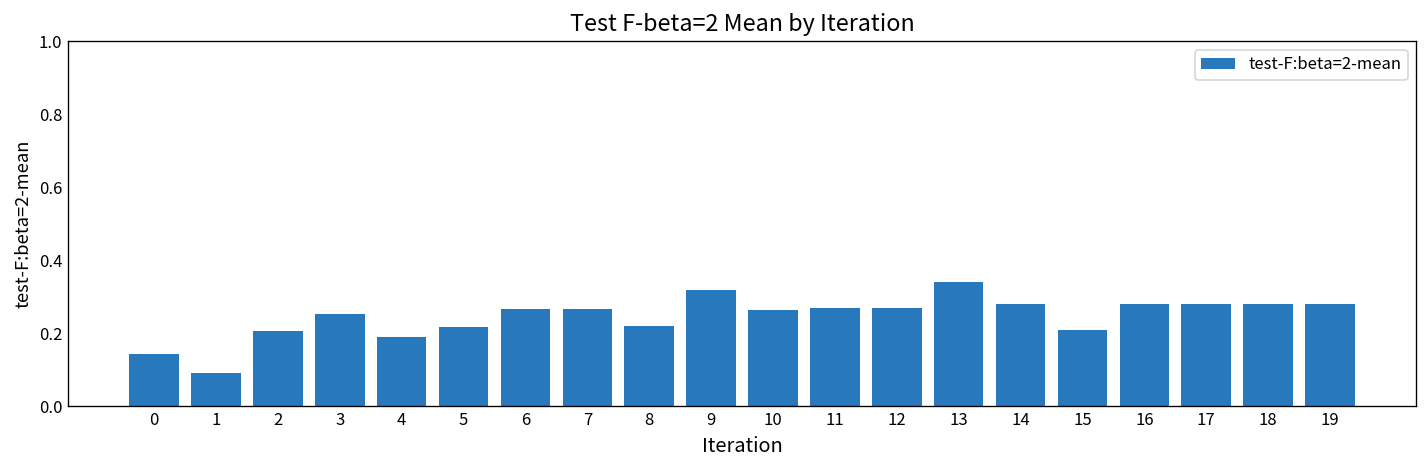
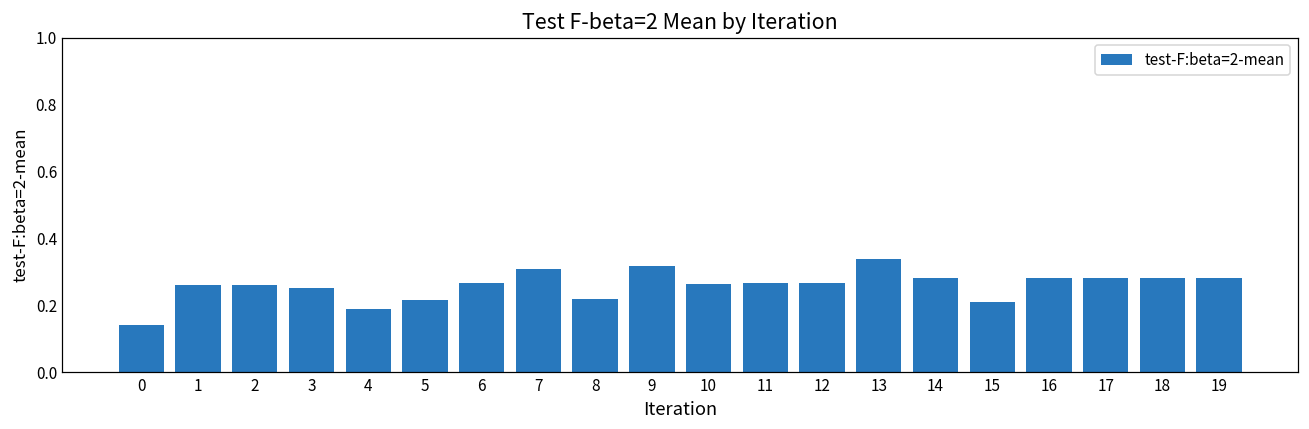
  {
    "0": 0.14,
-   "1": 0.09,
-   "2": 0.21,
+   "1": 0.26,
+   "2": 0.26,
    "3": 0.25,
    "4": 0.19,
    "5": 0.22,
    "6": 0.27,
-   "7": 0.27,
+   "7": 0.31,
    "8": 0.22,
    "9": 0.32,
    "10": 0.26,
    "11": 0.27,
    "12": 0.27,
    "13": 0.34,
    "14": 0.28,
    "15": 0.21,
    "16": 0.28,
    "17": 0.28,
    "18": 0.28,
    "19": 0.28
  }
